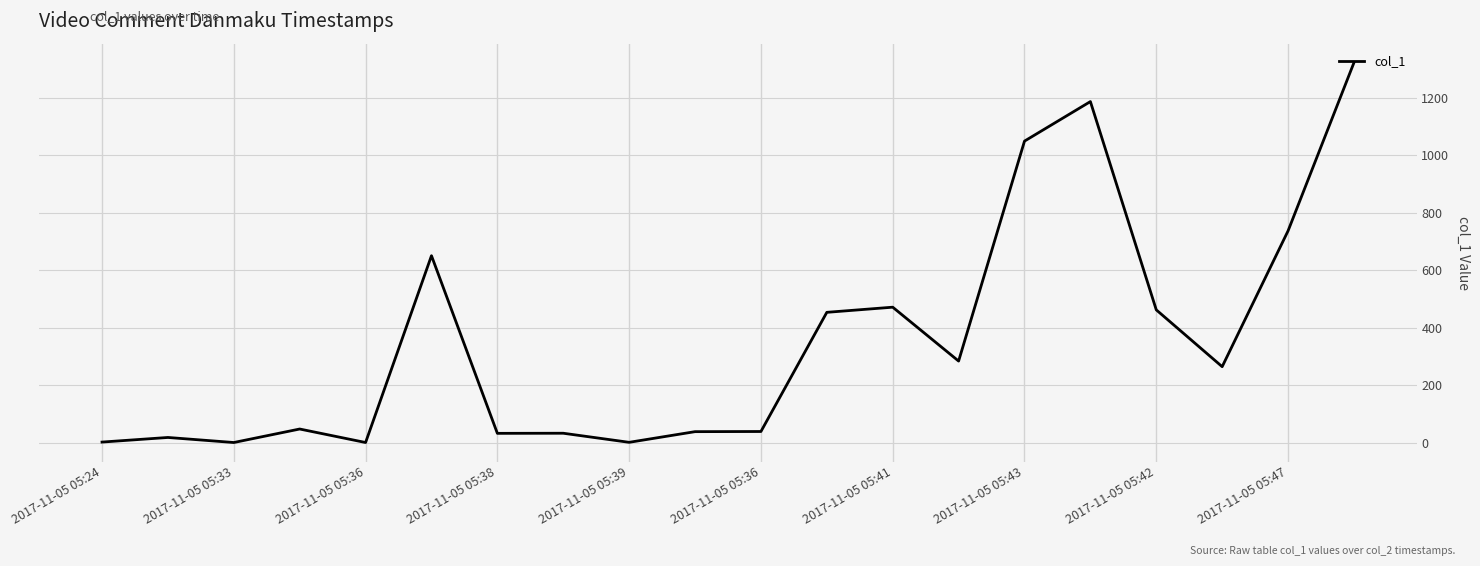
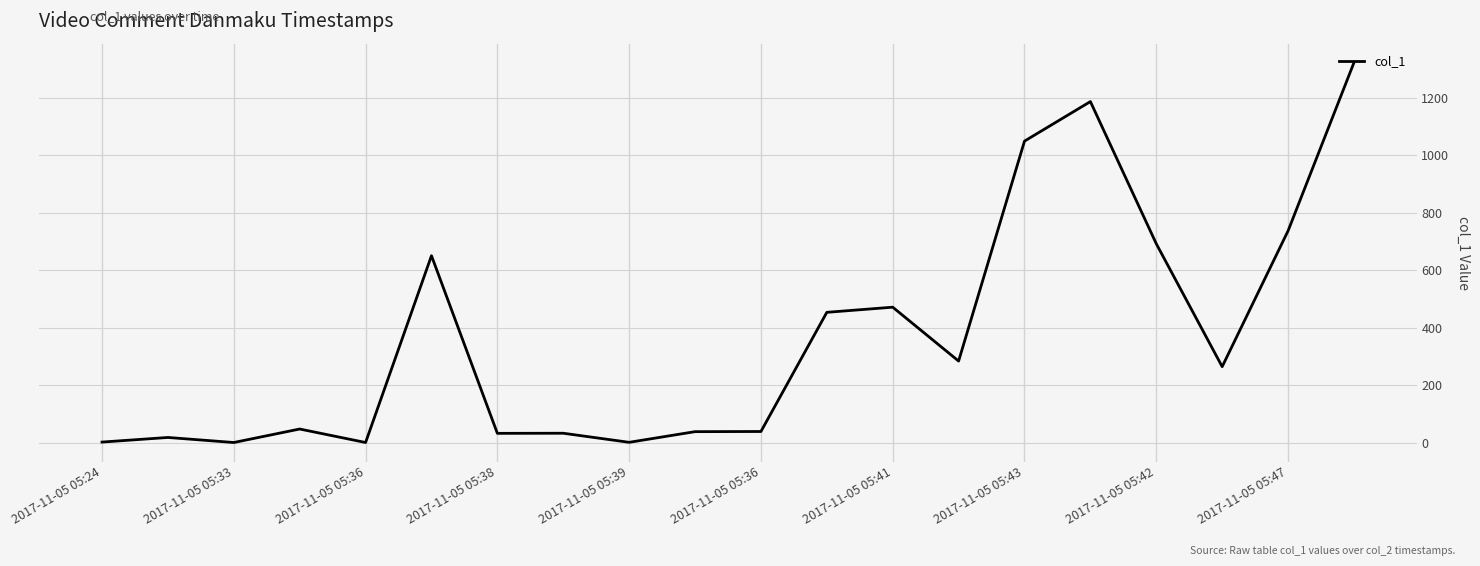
  {
    "2017-11-05 05:24": 0,
    "2017-11-05 05:33": 0,
-   "2017-11-05 05:42": 460,
+   "2017-11-05 05:42": 690,
    "2017-11-05 05:47": 740
  }
